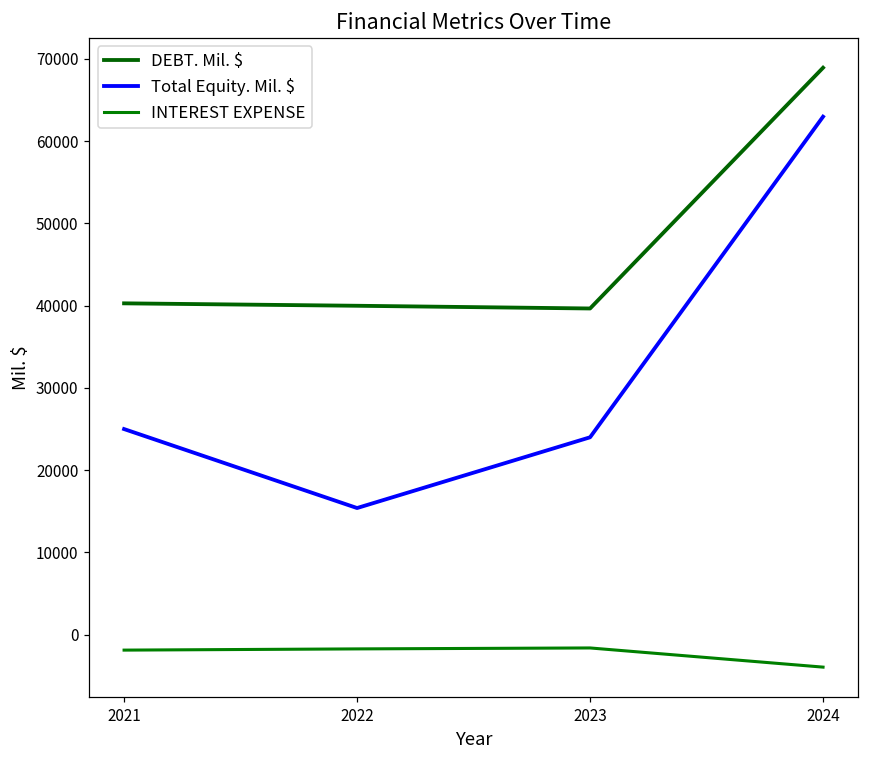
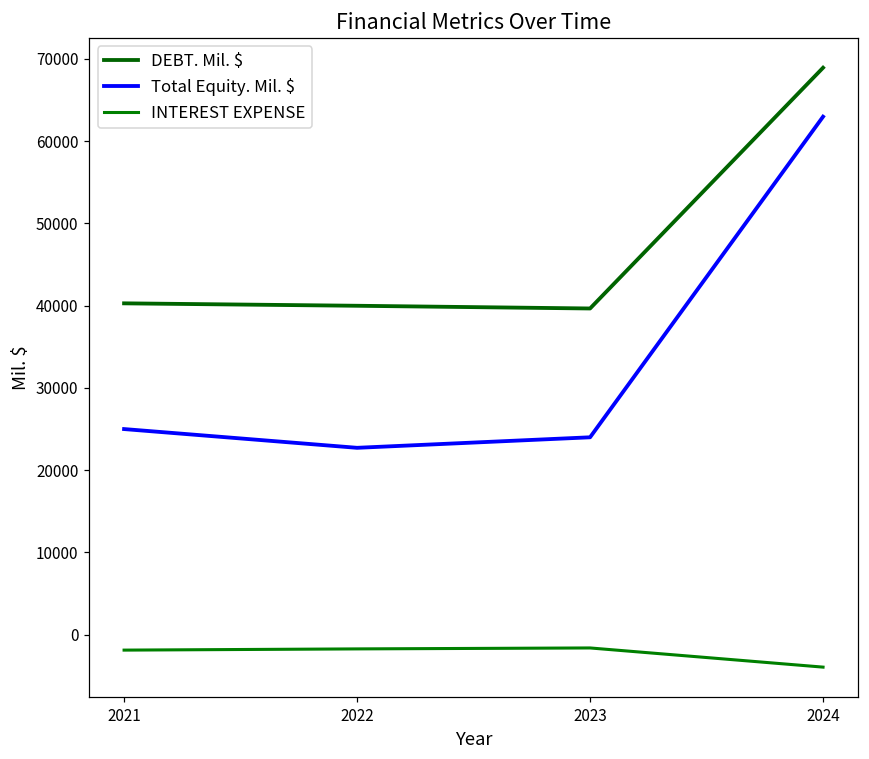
  {
    "Total Equity. Mil. $": {
      "2021": 25000,
-     "2022": 15000,
+     "2022": 23000,
      "2023": 24000,
      "2024": 63000
    }
  }
